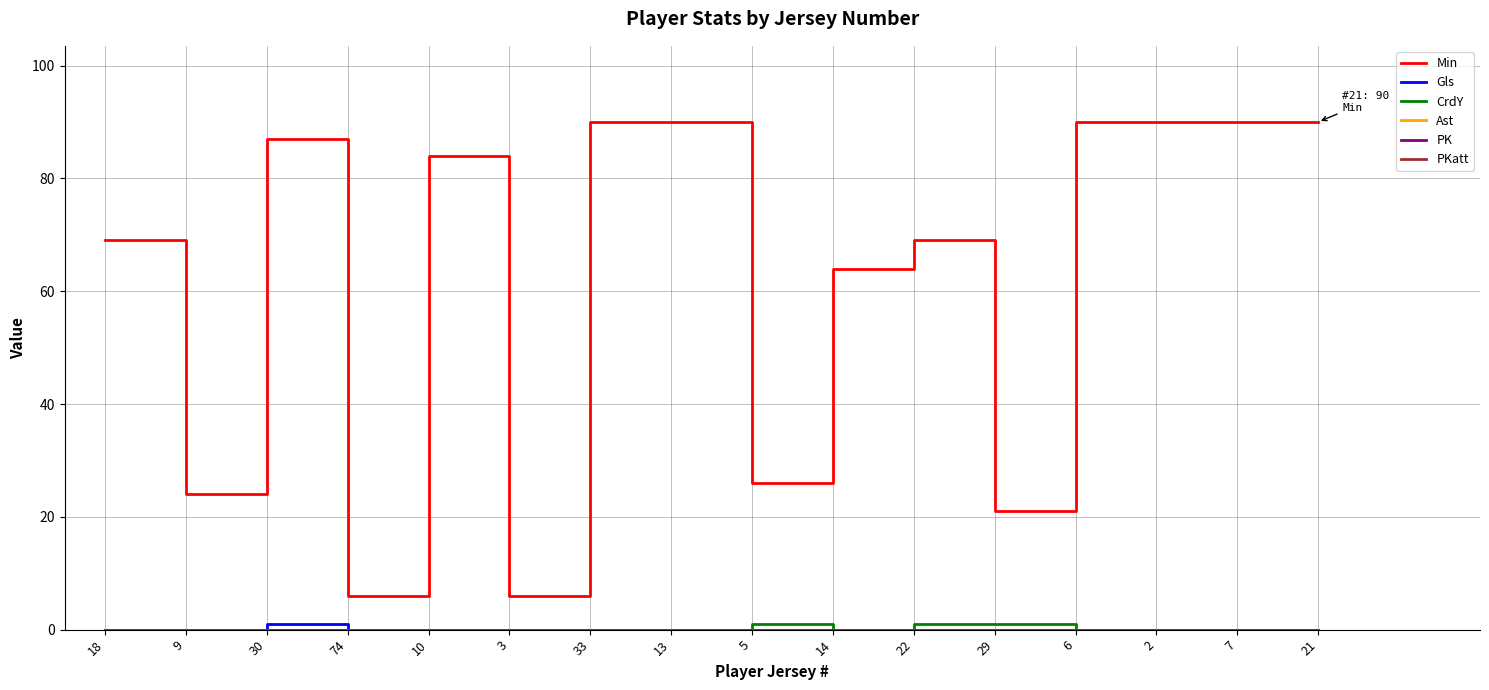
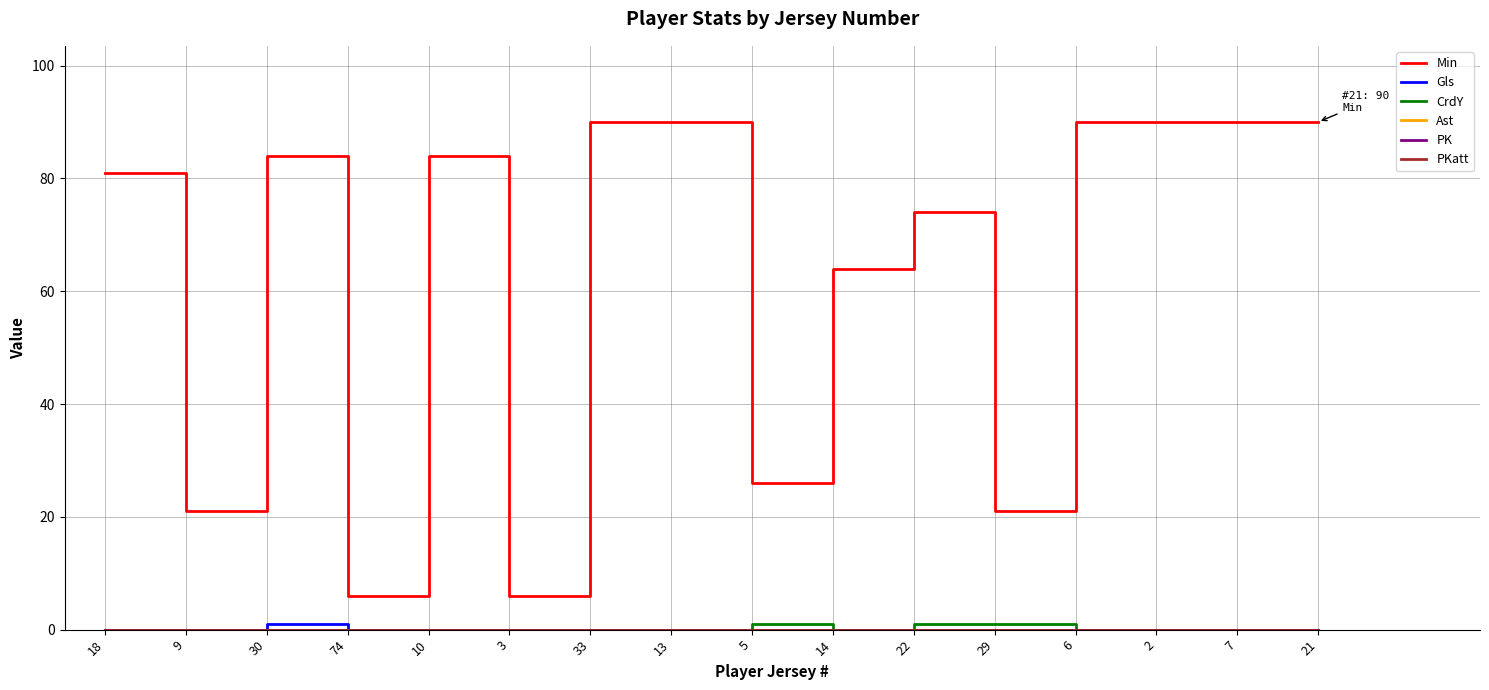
  {
    "Min": {
-     "18": 69,
-     "9": 24,
-     "30": 87,
+     "18": 81,
+     "9": 21,
+     "30": 84,
      "74": 6,
      "10": 84,
      "3": 6,
      "33": 90,
      "13": 90,
      "5": 26,
      "14": 64,
-     "22": 69,
+     "22": 74,
      "29": 21,
      "6": 90,
      "2": 90,
      "7": 90
    },
    "Gls": {
      "30": 1
    },
    "CrdY": {
      "5": 1,
      "22": 1,
      "29": 1
    }
  }
